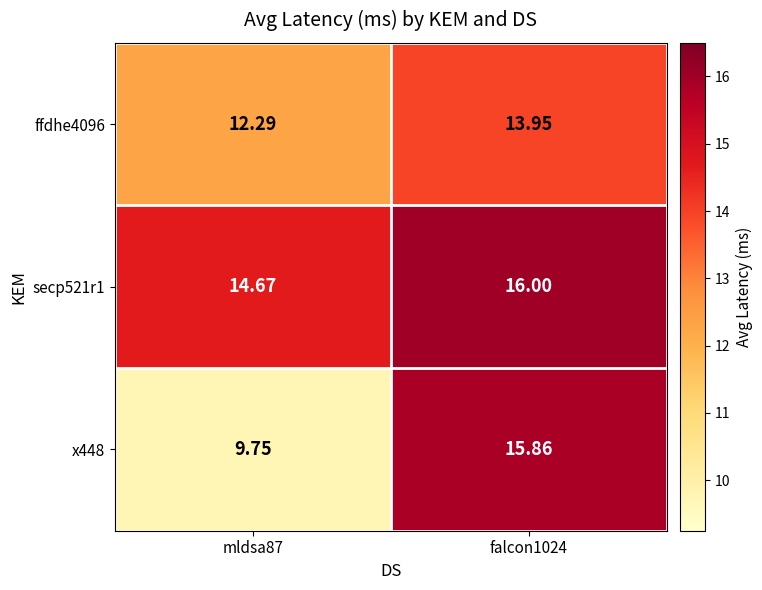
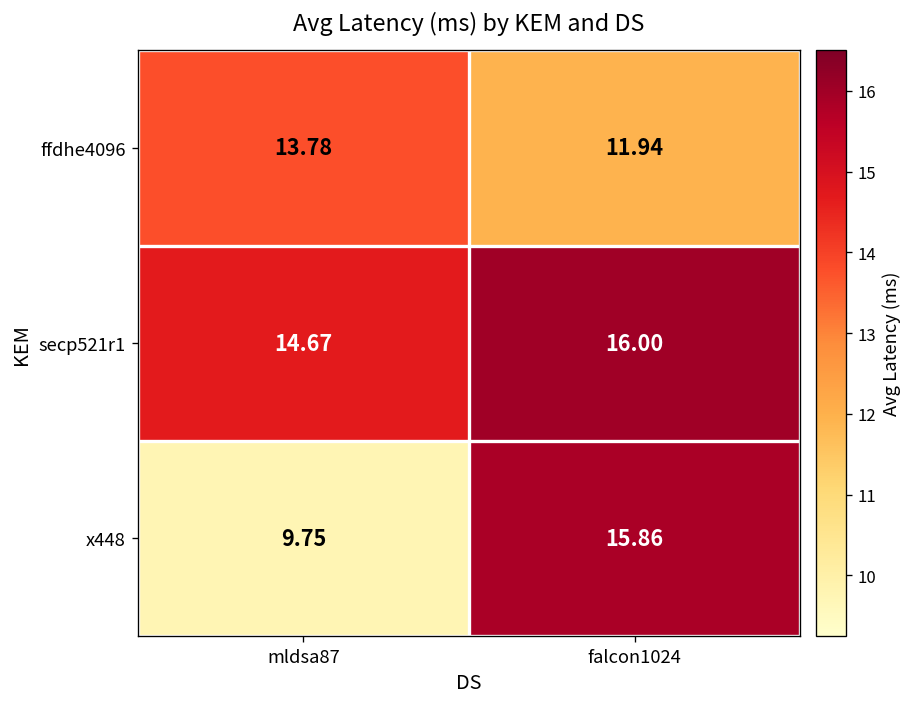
  {
    "ffdhe4096": {
-     "mldsa87": 12.29,
-     "falcon1024": 13.95
+     "mldsa87": 13.78,
+     "falcon1024": 11.94
    },
    "secp521r1": {
      "mldsa87": 14.67,
      "falcon1024": 16.00
    },
    "x448": {
      "mldsa87": 9.75,
      "falcon1024": 15.86
    }
  }
